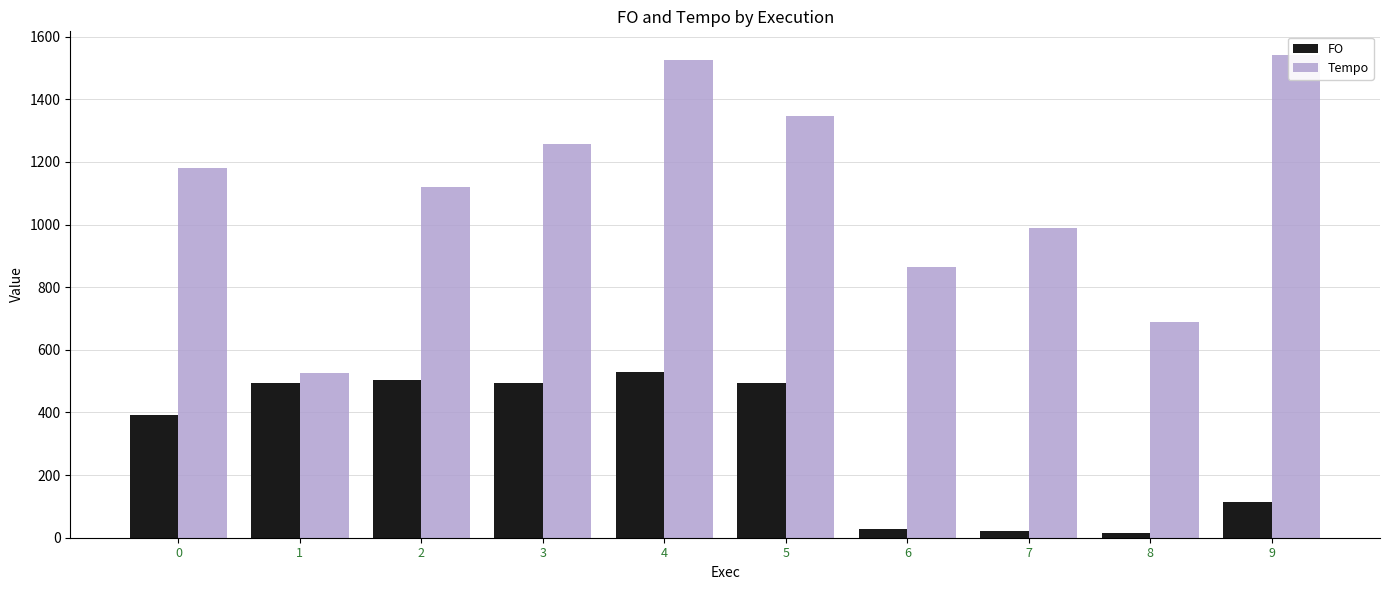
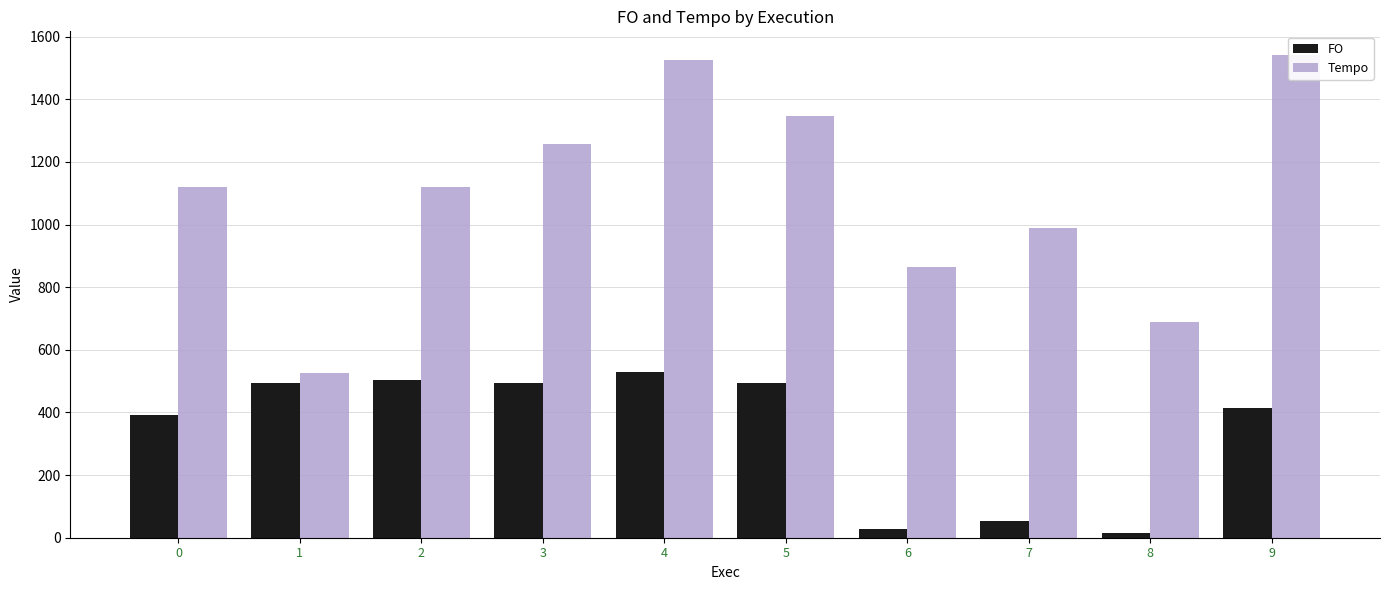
  {
    "FO": {
      "0": 390,
      "1": 490,
      "2": 500,
      "3": 500,
      "4": 530,
      "5": 490,
      "6": 30,
-     "7": 20,
+     "7": 50,
      "8": 10,
-     "9": 110
+     "9": 410
    },
    "Tempo": {
-     "0": 1180,
+     "0": 1120,
      "1": 530,
      "2": 1120,
      "3": 1260,
      "4": 1520,
      "5": 1350,
      "6": 860,
      "7": 990,
      "8": 690
    }
  }
